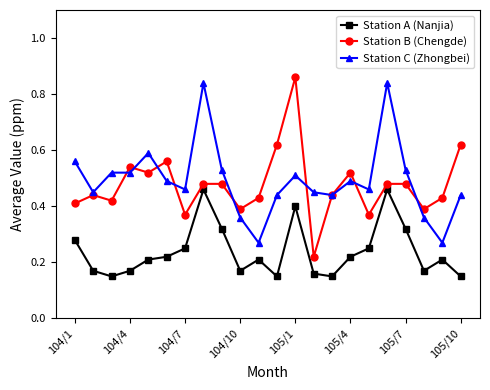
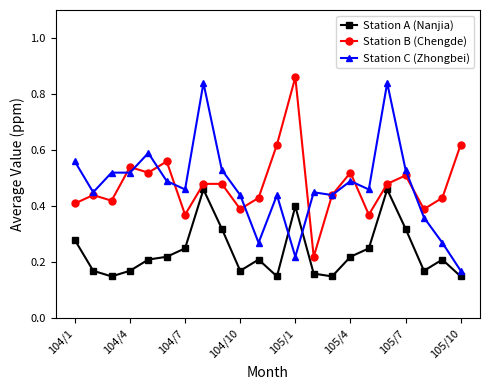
  {
    "Station A (Nanjia)": {
      "104/1": 0.28,
      "104/4": 0.17,
      "104/7": 0.25,
      "104/10": 0.17,
      "105/1": 0.40,
      "105/4": 0.22,
      "105/7": 0.32,
      "105/10": 0.15
    },
    "Station B (Chengde)": {
      "104/1": 0.41,
      "104/4": 0.54,
      "104/7": 0.37,
      "104/10": 0.39,
      "105/1": 0.86,
      "105/4": 0.52,
-     "105/7": 0.48,
+     "105/7": 0.51,
      "105/10": 0.62
    },
    "Station C (Zhongbei)": {
      "104/1": 0.56,
      "104/4": 0.52,
      "104/7": 0.46,
-     "104/10": 0.36,
-     "105/1": 0.51,
+     "104/10": 0.44,
+     "105/1": 0.22,
      "105/4": 0.49,
      "105/7": 0.53,
-     "105/10": 0.44
+     "105/10": 0.17
    }
  }
